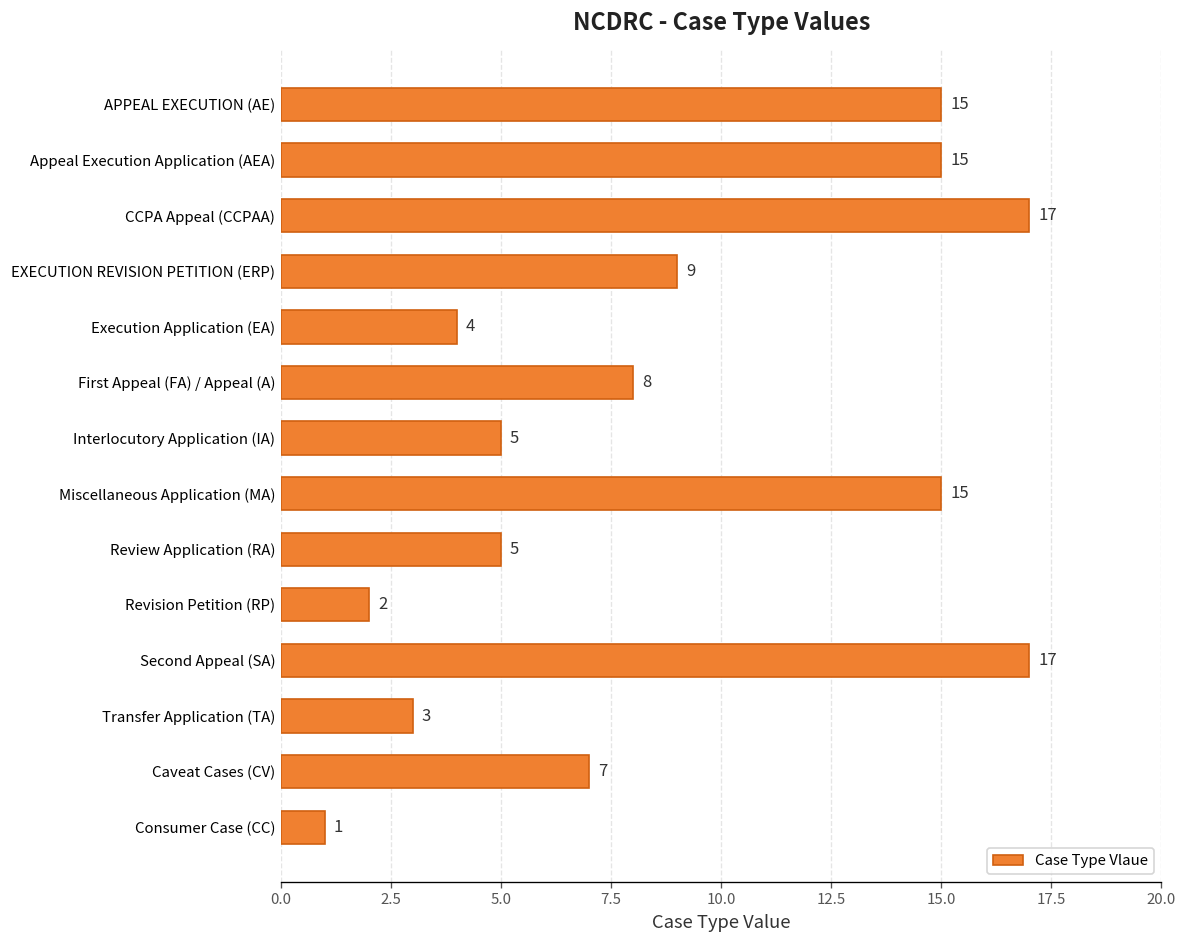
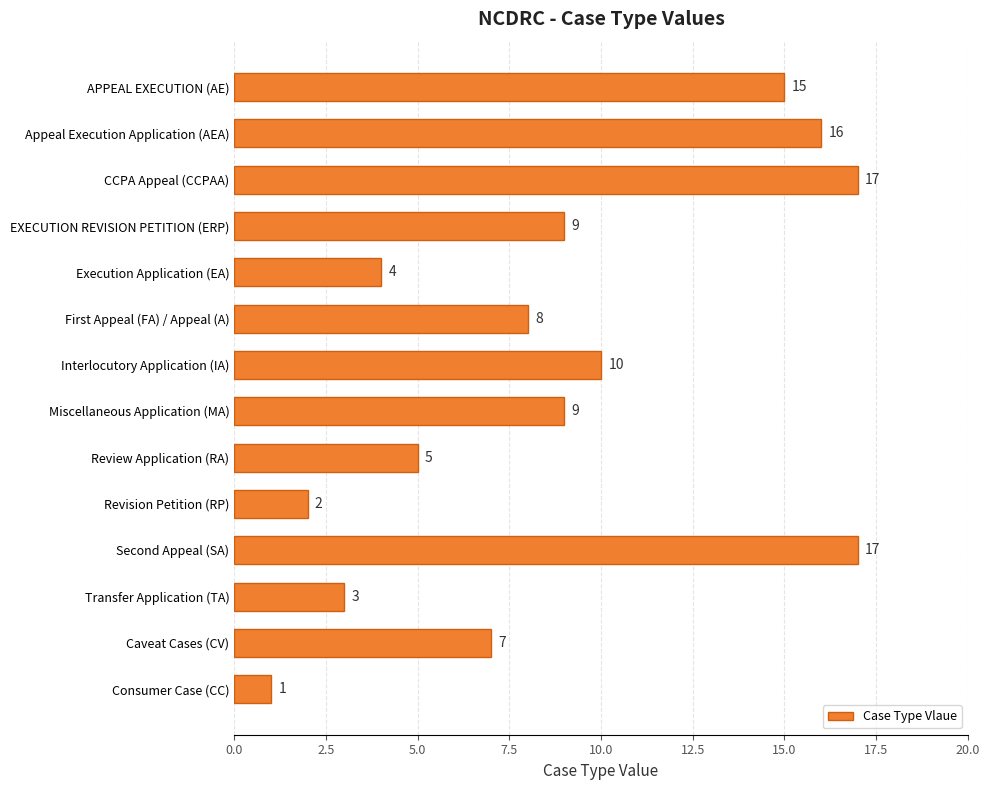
  {
    "APPEAL EXECUTION (AE)": 15,
-   "Appeal Execution Application (AEA)": 15,
+   "Appeal Execution Application (AEA)": 16,
    "CCPA Appeal (CCPAA)": 17,
    "EXECUTION REVISION PETITION (ERP)": 9,
    "Execution Application (EA)": 4,
    "First Appeal (FA) / Appeal (A)": 8,
-   "Interlocutory Application (IA)": 5,
-   "Miscellaneous Application (MA)": 15,
+   "Interlocutory Application (IA)": 10,
+   "Miscellaneous Application (MA)": 9,
    "Review Application (RA)": 5,
    "Revision Petition (RP)": 2,
    "Second Appeal (SA)": 17,
    "Transfer Application (TA)": 3,
    "Caveat Cases (CV)": 7,
    "Consumer Case (CC)": 1
  }
